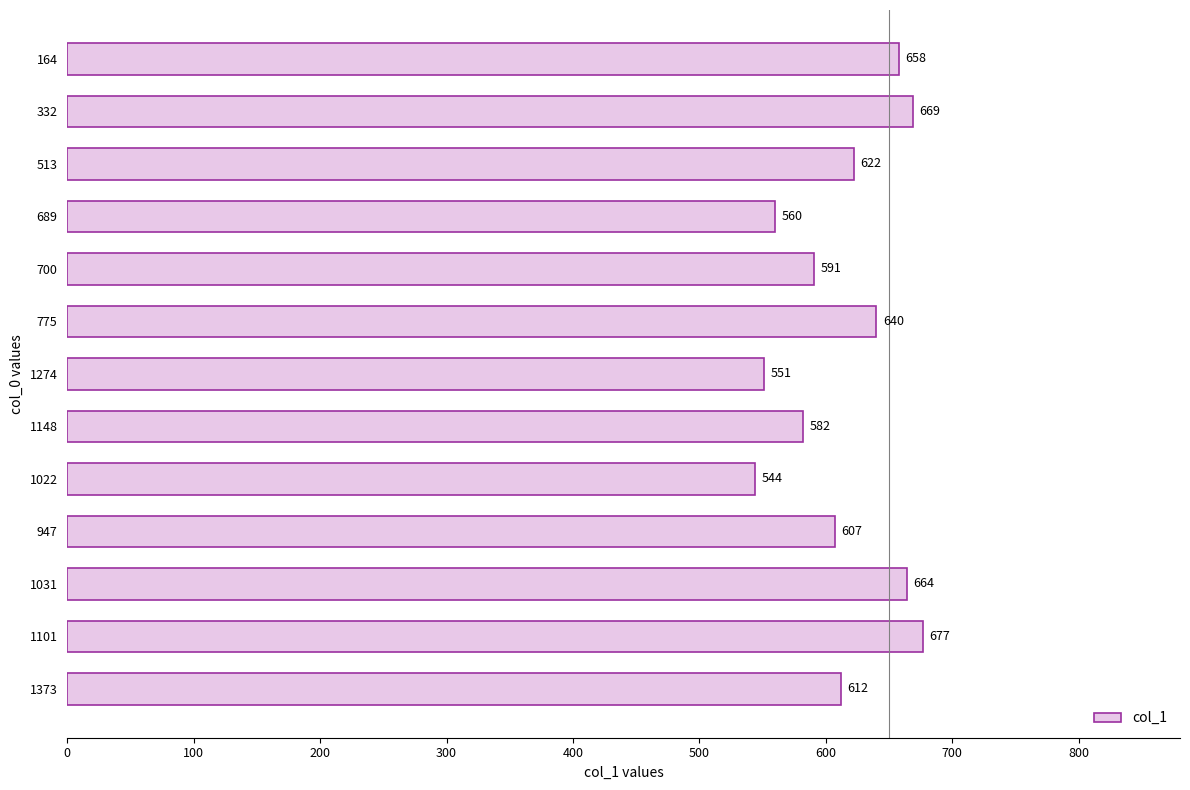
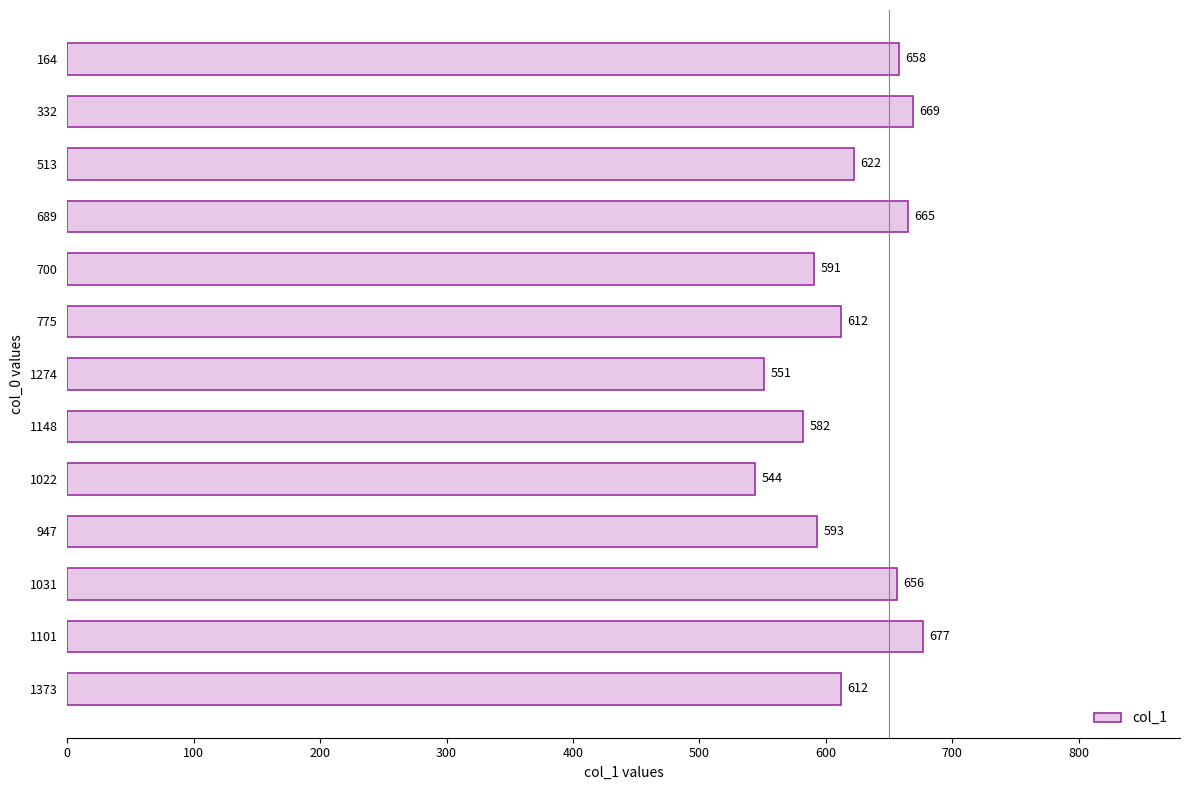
  {
    "164": 658,
    "332": 669,
    "513": 622,
-   "689": 560,
+   "689": 665,
    "700": 591,
-   "775": 640,
+   "775": 612,
    "1274": 551,
    "1148": 582,
    "1022": 544,
-   "947": 607,
-   "1031": 664,
+   "947": 593,
+   "1031": 656,
    "1101": 677,
    "1373": 612
  }
